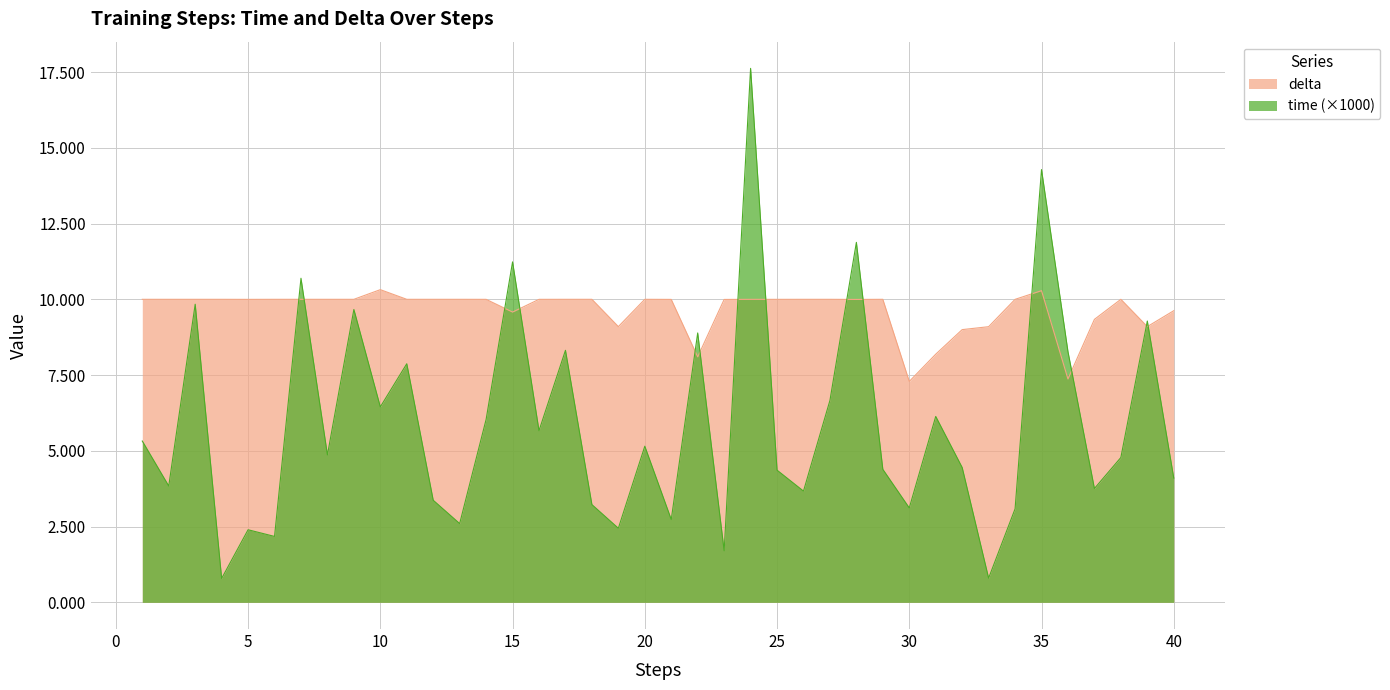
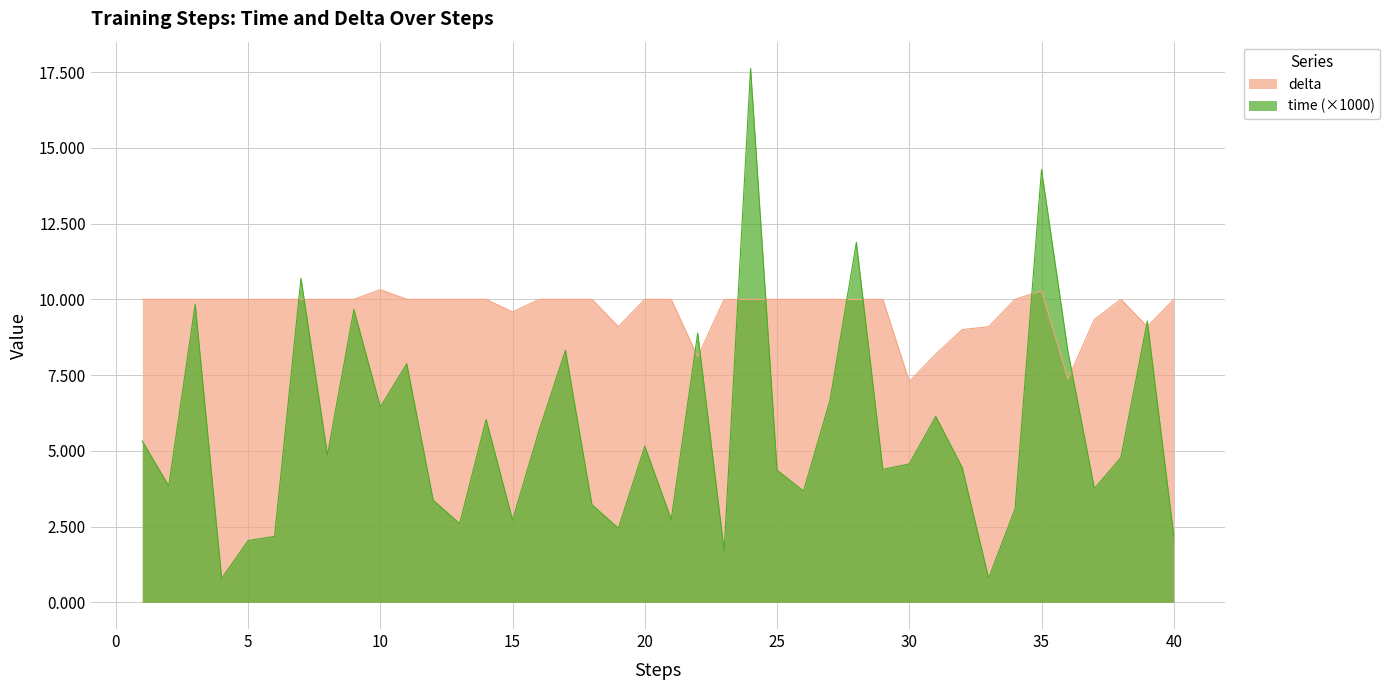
  {
    "delta": {
      "5": 10.0,
      "10": 10.3,
      "15": 9.6,
      "20": 10.0,
      "25": 10.0,
      "30": 7.3,
      "35": 10.3,
-     "40": 9.6
+     "40": 10.0
    },
    "time (×1000)": {
-     "5": 2.4,
+     "5": 2.0,
      "10": 6.4,
-     "15": 11.2,
+     "15": 2.7,
      "20": 5.2,
      "25": 4.4,
-     "30": 3.1,
+     "30": 4.6,
      "35": 14.3,
-     "40": 4.1
+     "40": 2.2
    }
  }
